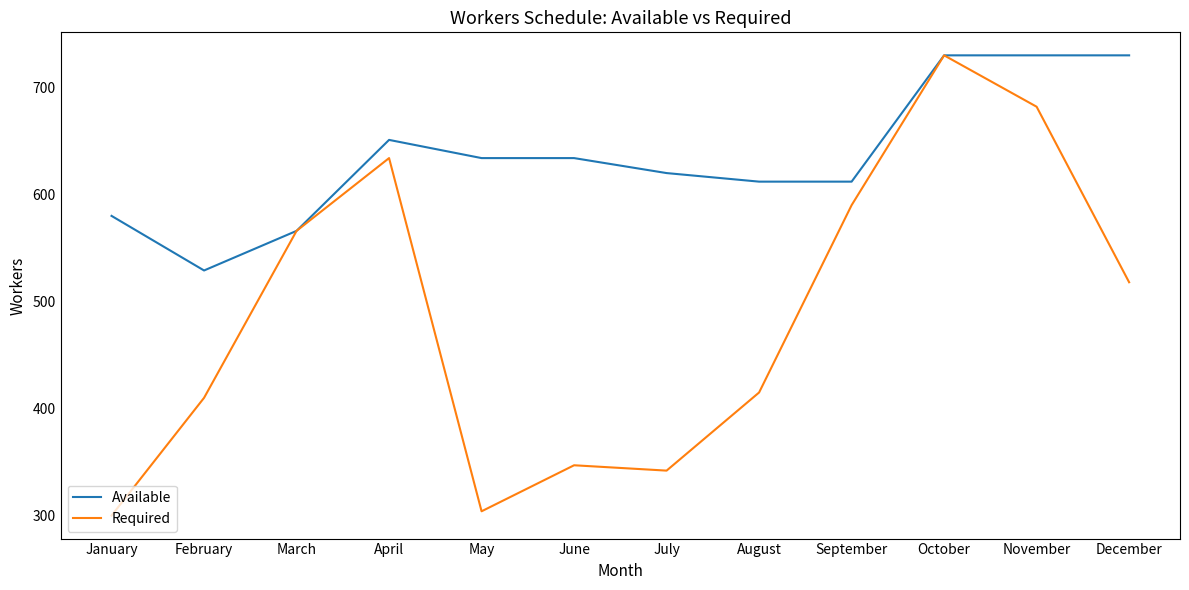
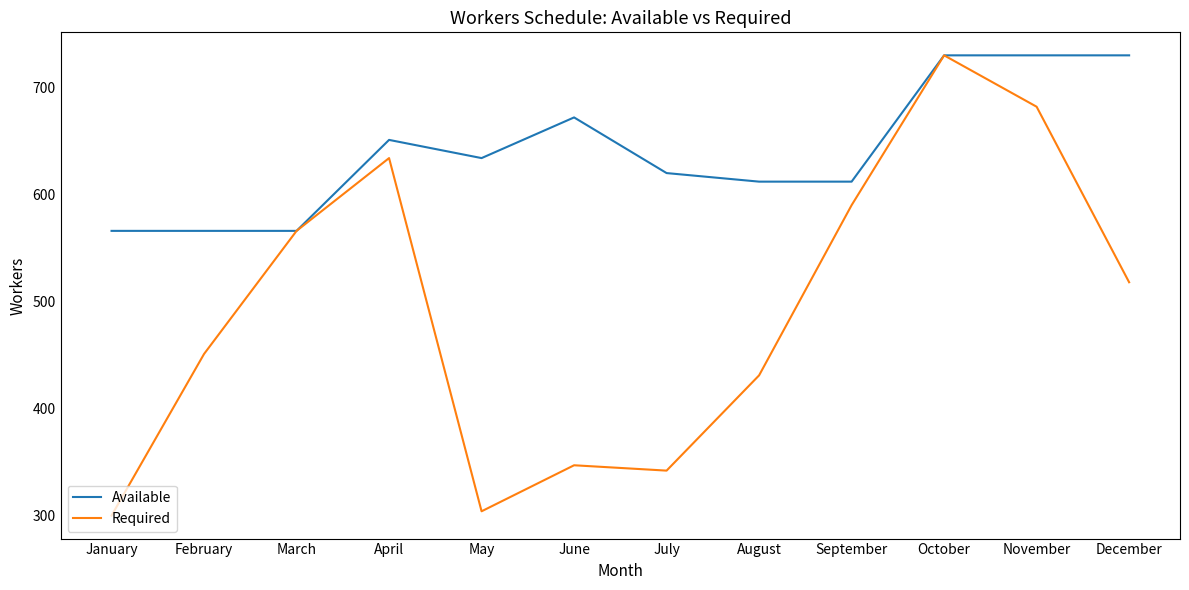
  {
    "Available": {
-     "January": 580,
-     "February": 529,
+     "January": 566,
+     "February": 566,
      "April": 651,
      "May": 634,
-     "June": 634,
+     "June": 672,
      "July": 620,
      "August": 612,
      "September": 612,
      "November": 730,
      "December": 730
    },
    "Required": {
-     "February": 410,
+     "February": 451,
      "April": 634,
      "May": 304,
      "June": 347,
      "July": 342,
-     "August": 415,
+     "August": 431,
      "September": 590,
      "November": 682,
      "December": 518
    }
  }
